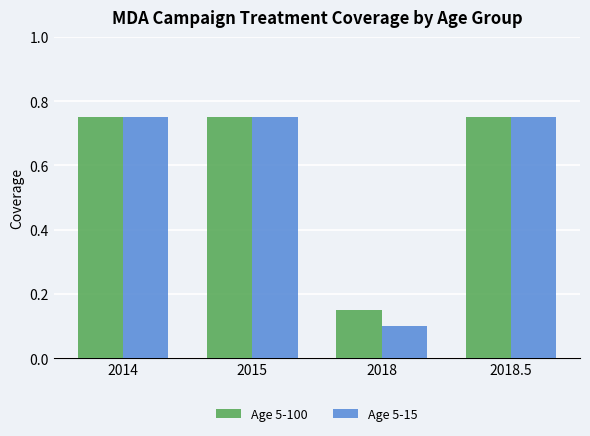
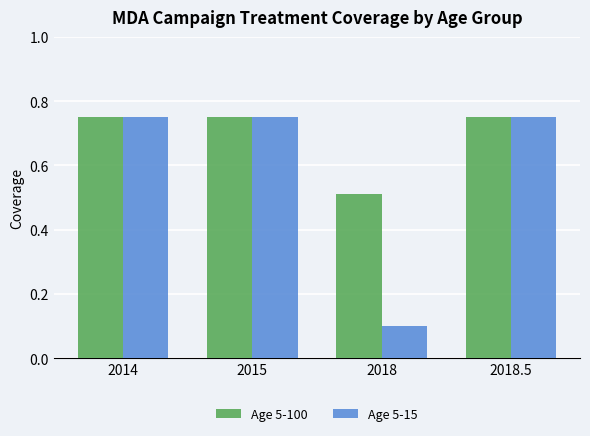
  {
    "Age 5-100": {
      "2014": 0.75,
      "2015": 0.75,
-     "2018": 0.15,
+     "2018": 0.51,
      "2018.5": 0.75
    },
    "Age 5-15": {
      "2014": 0.75,
      "2015": 0.75,
      "2018": 0.10,
      "2018.5": 0.75
    }
  }
